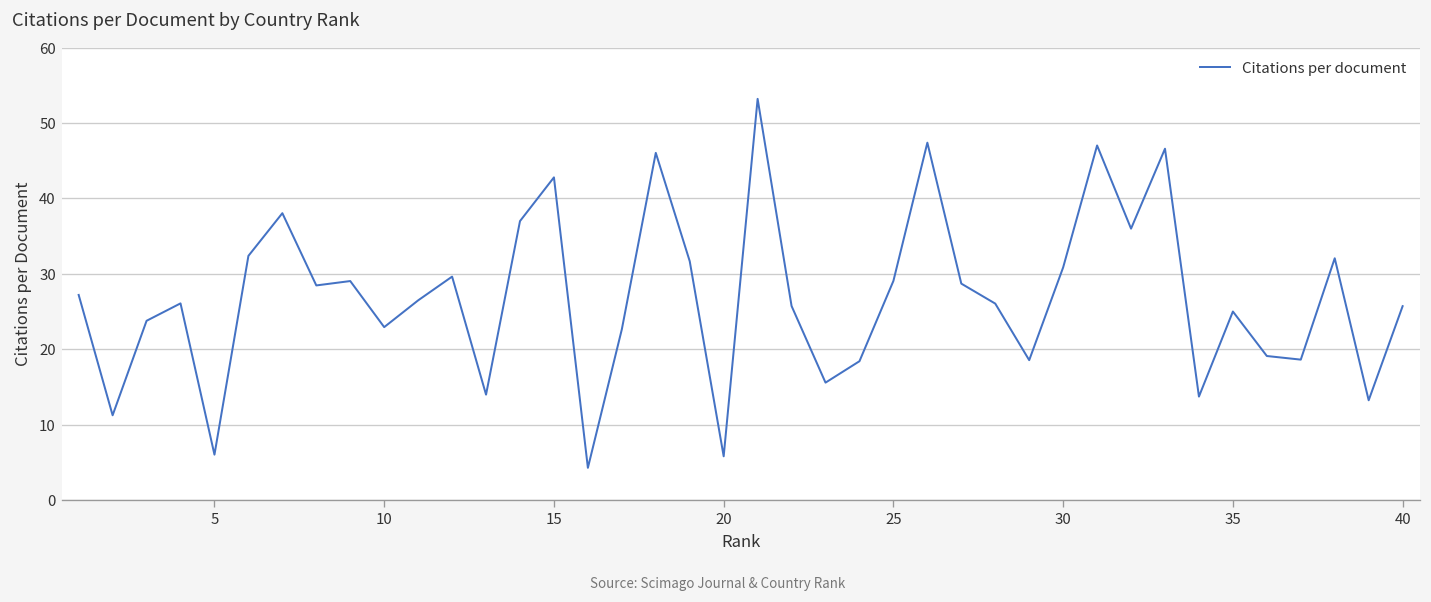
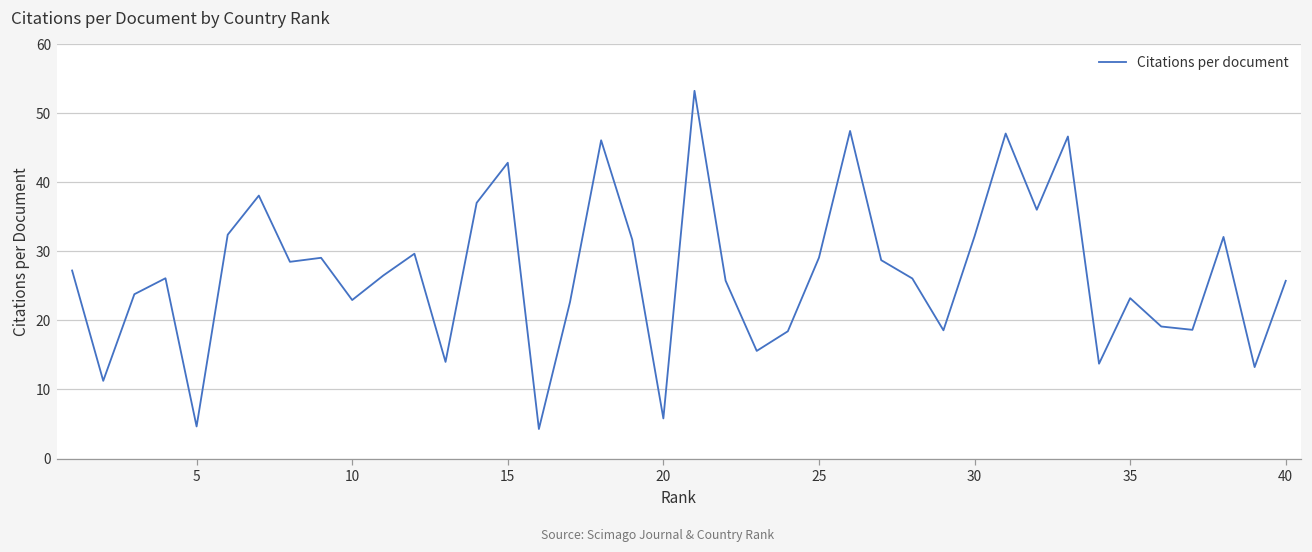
  {
-   "5": 6,
+   "5": 5,
    "10": 23,
    "15": 43,
    "20": 6,
    "25": 29,
-   "30": 31,
-   "35": 25,
+   "30": 32,
+   "35": 23,
    "40": 26
  }
